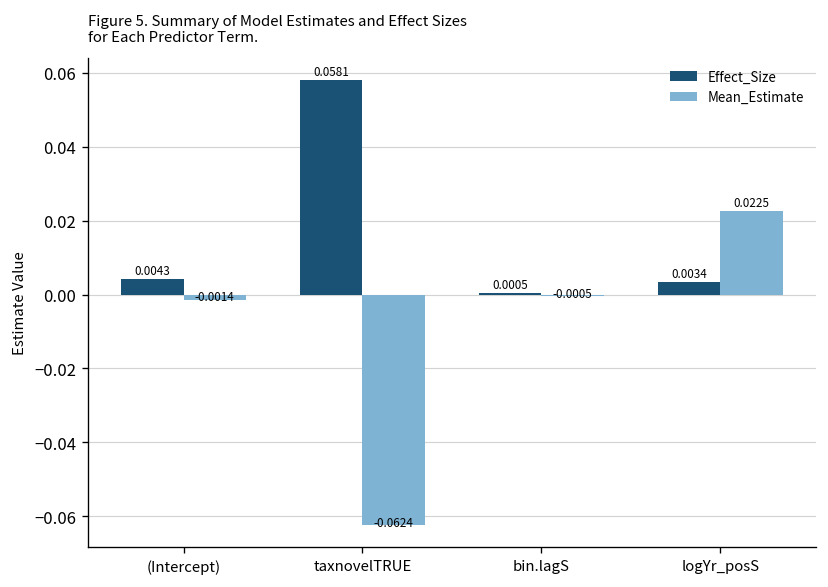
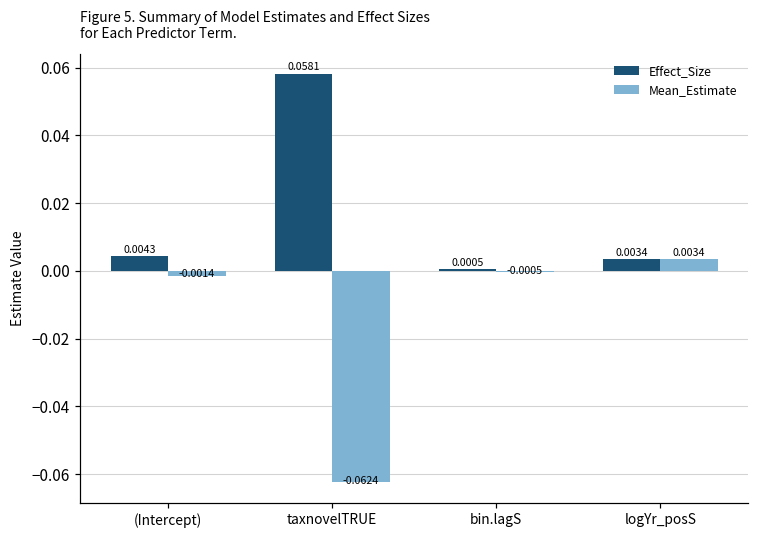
  {
    "Effect_Size": {
      "(Intercept)": 0.0043,
      "taxnovelTRUE": 0.0581,
      "bin.lagS": 0.0005,
      "logYr_posS": 0.0034
    },
    "Mean_Estimate": {
      "(Intercept)": -0.0014,
      "taxnovelTRUE": -0.0624,
      "bin.lagS": -0.0005,
-     "logYr_posS": 0.0225
+     "logYr_posS": 0.0034
    }
  }
